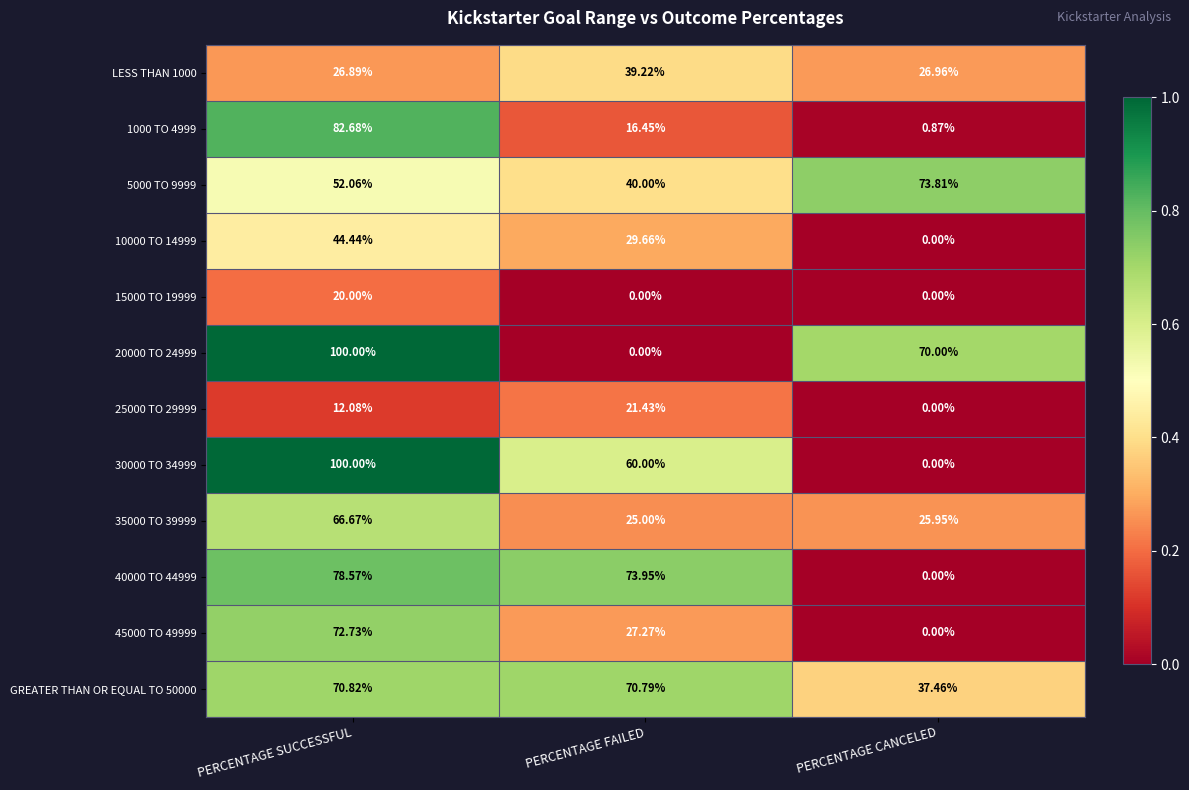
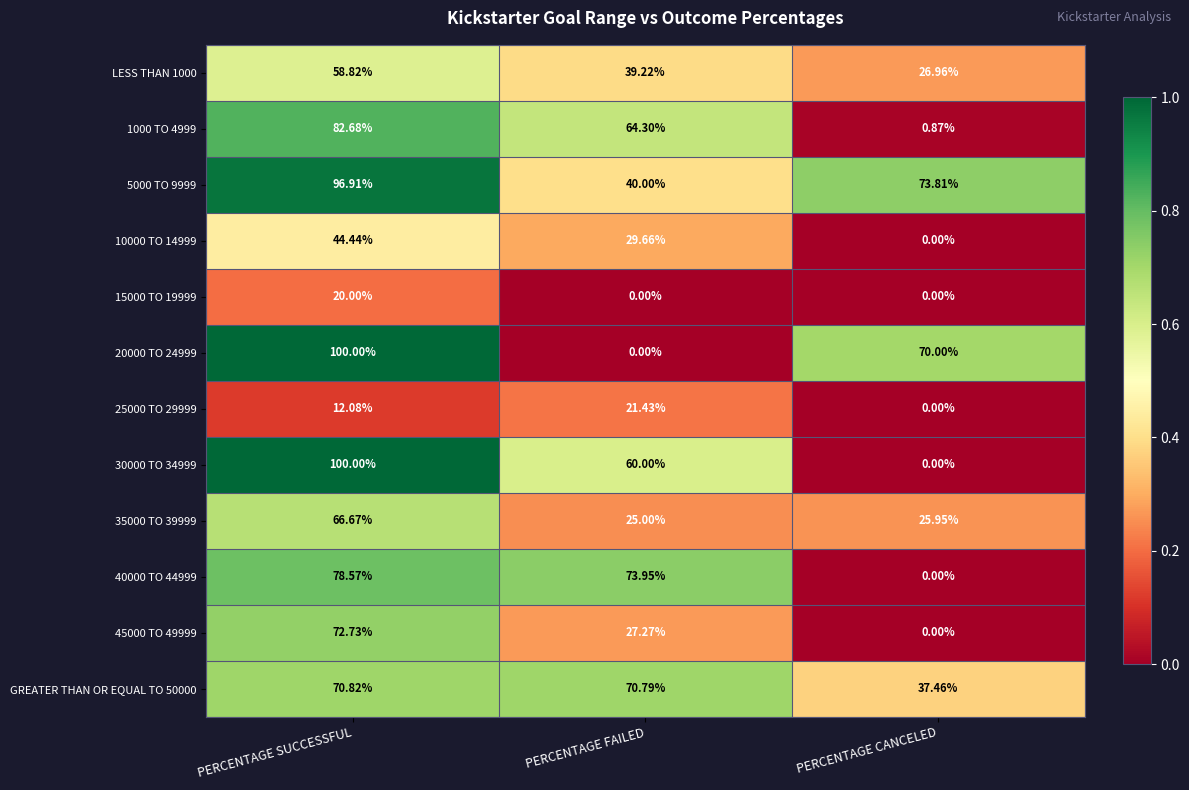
  {
    "LESS THAN 1000": {
-     "PERCENTAGE SUCCESSFUL": "26.89%",
+     "PERCENTAGE SUCCESSFUL": "58.82%",
      "PERCENTAGE FAILED": "39.22%",
      "PERCENTAGE CANCELED": "26.96%"
    },
    "1000 TO 4999": {
      "PERCENTAGE SUCCESSFUL": "82.68%",
-     "PERCENTAGE FAILED": "16.45%",
+     "PERCENTAGE FAILED": "64.30%",
      "PERCENTAGE CANCELED": "0.87%"
    },
    "5000 TO 9999": {
-     "PERCENTAGE SUCCESSFUL": "52.06%",
+     "PERCENTAGE SUCCESSFUL": "96.91%",
      "PERCENTAGE FAILED": "40.00%",
      "PERCENTAGE CANCELED": "73.81%"
    },
    "10000 TO 14999": {
      "PERCENTAGE SUCCESSFUL": "44.44%",
      "PERCENTAGE FAILED": "29.66%",
      "PERCENTAGE CANCELED": "0.00%"
    },
    "15000 TO 19999": {
      "PERCENTAGE SUCCESSFUL": "20.00%",
      "PERCENTAGE FAILED": "0.00%",
      "PERCENTAGE CANCELED": "0.00%"
    },
    "20000 TO 24999": {
      "PERCENTAGE SUCCESSFUL": "100.00%",
      "PERCENTAGE FAILED": "0.00%",
      "PERCENTAGE CANCELED": "70.00%"
    },
    "25000 TO 29999": {
      "PERCENTAGE SUCCESSFUL": "12.08%",
      "PERCENTAGE FAILED": "21.43%",
      "PERCENTAGE CANCELED": "0.00%"
    },
    "30000 TO 34999": {
      "PERCENTAGE SUCCESSFUL": "100.00%",
      "PERCENTAGE FAILED": "60.00%",
      "PERCENTAGE CANCELED": "0.00%"
    },
    "35000 TO 39999": {
      "PERCENTAGE SUCCESSFUL": "66.67%",
      "PERCENTAGE FAILED": "25.00%",
      "PERCENTAGE CANCELED": "25.95%"
    },
    "40000 TO 44999": {
      "PERCENTAGE SUCCESSFUL": "78.57%",
      "PERCENTAGE FAILED": "73.95%",
      "PERCENTAGE CANCELED": "0.00%"
    },
    "45000 TO 49999": {
      "PERCENTAGE SUCCESSFUL": "72.73%",
      "PERCENTAGE FAILED": "27.27%",
      "PERCENTAGE CANCELED": "0.00%"
    },
    "GREATER THAN OR EQUAL TO 50000": {
      "PERCENTAGE SUCCESSFUL": "70.82%",
      "PERCENTAGE FAILED": "70.79%",
      "PERCENTAGE CANCELED": "37.46%"
    }
  }
